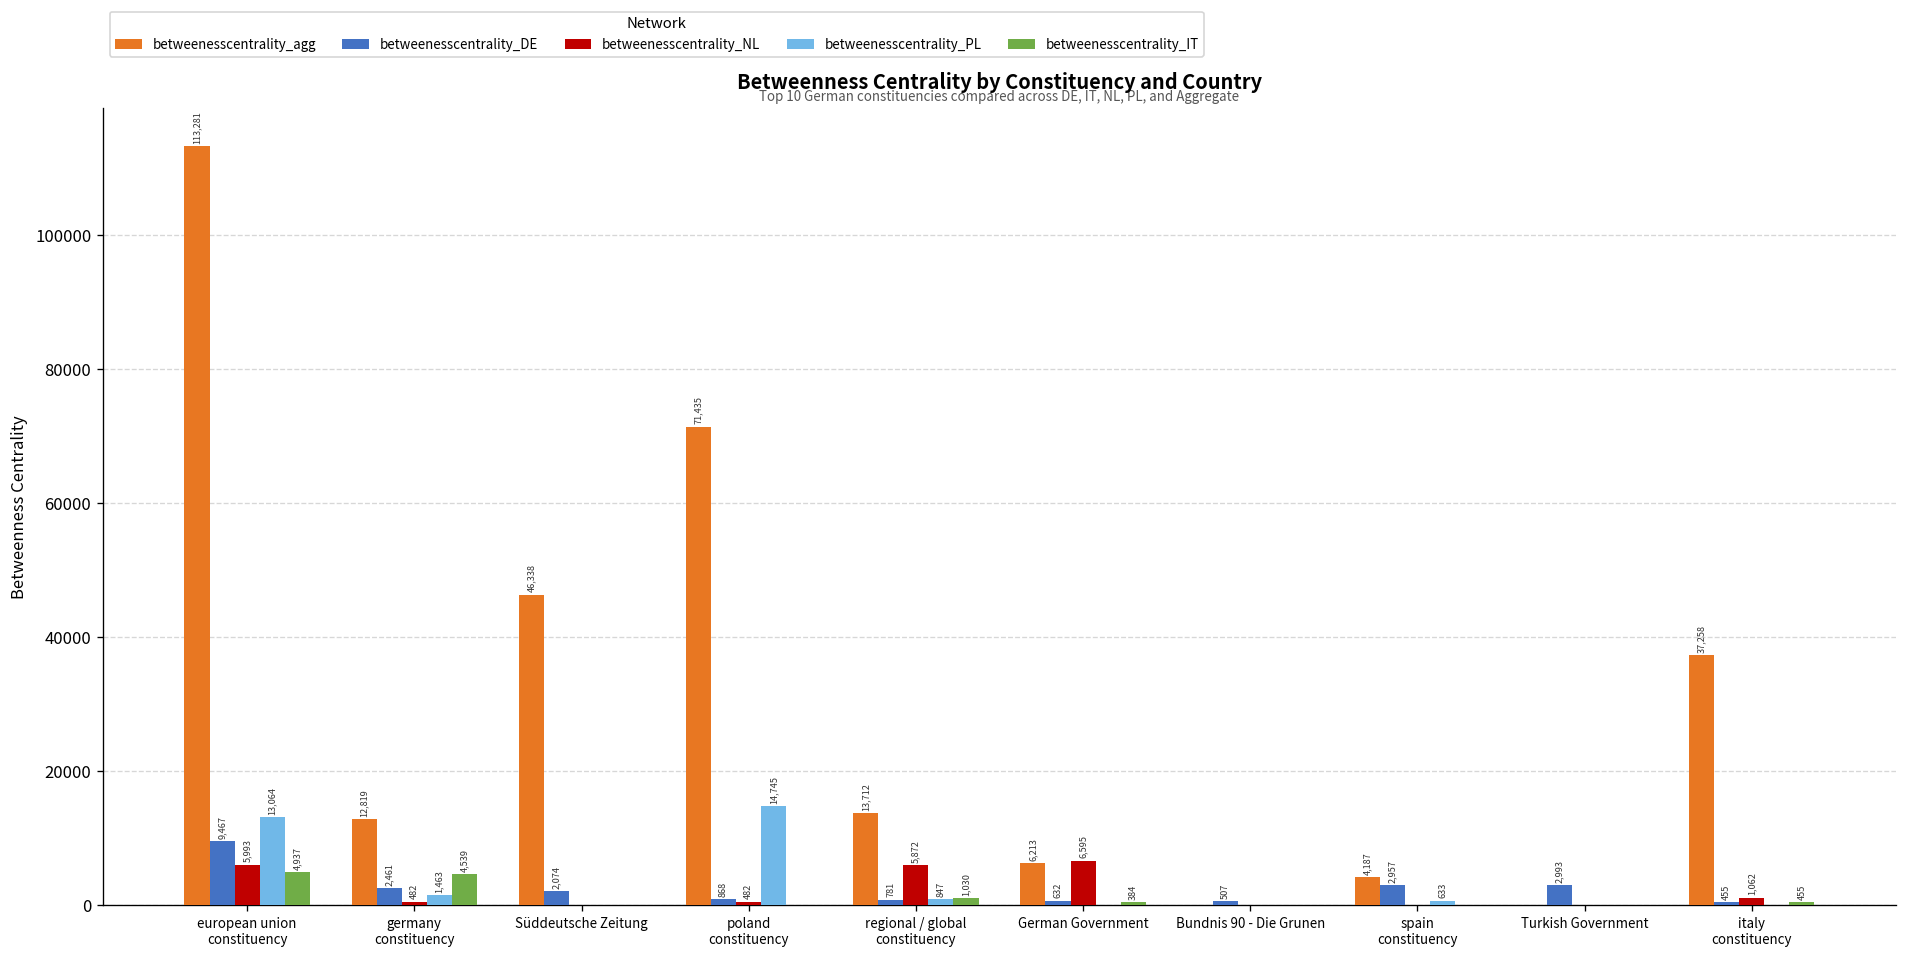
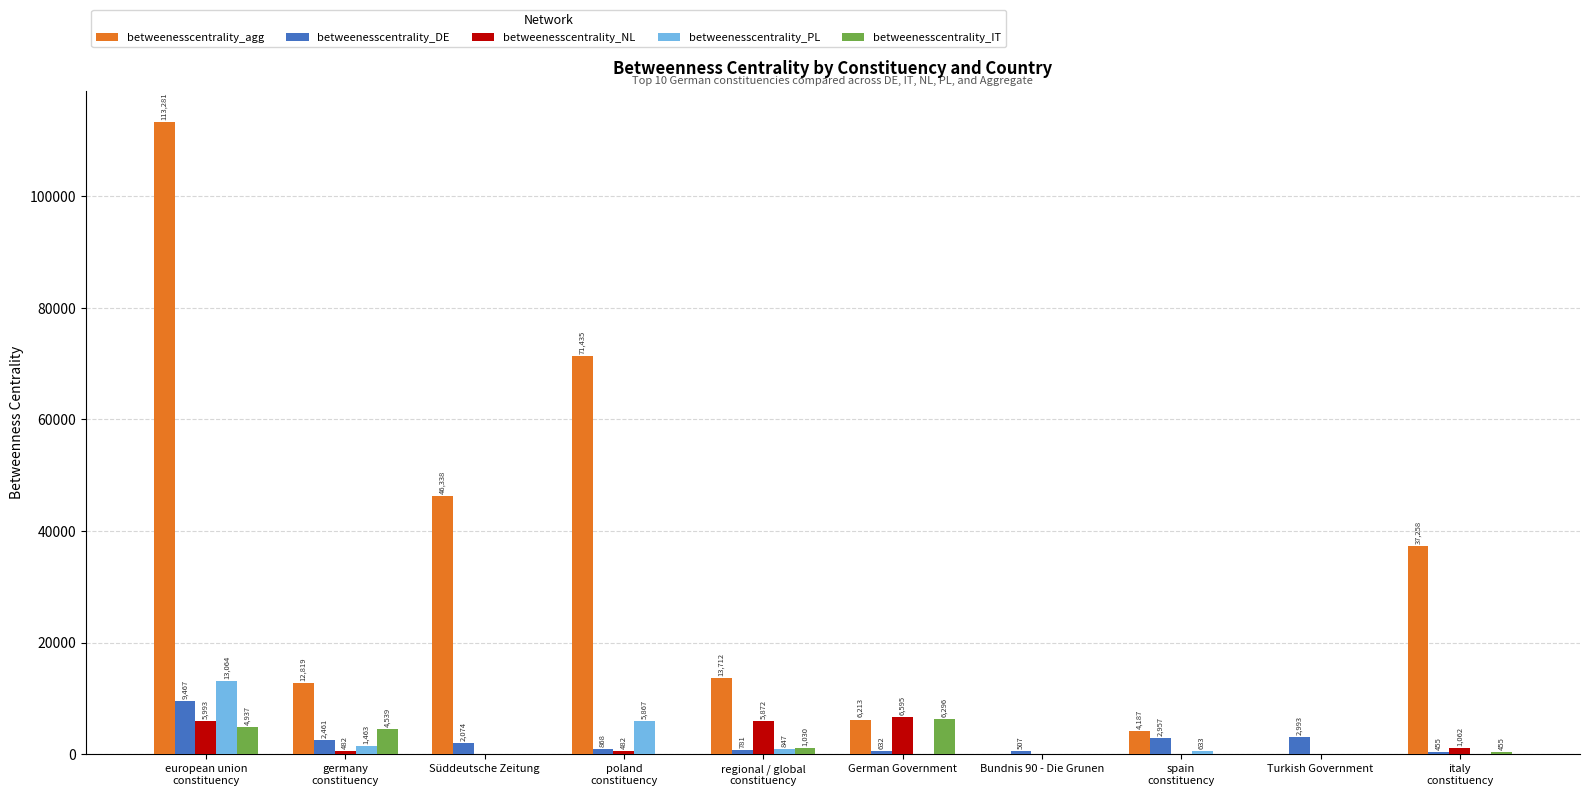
  {
    "betweenesscentrality_agg": {
      "european union constituency": "113,281",
      "germany constituency": "12,819",
      "Süddeutsche Zeitung": "46,338",
      "poland constituency": "71,435",
      "regional / global constituency": "13,712",
      "German Government": "6,213",
      "spain constituency": "4,187",
      "italy constituency": "37,258"
    },
    "betweenesscentrality_DE": {
      "european union constituency": "9,467",
      "germany constituency": "2,461",
      "Süddeutsche Zeitung": "2,074",
      "poland constituency": "868",
      "regional / global constituency": "781",
      "German Government": "632",
      "Bundnis 90 - Die Grunen": "507",
      "spain constituency": "2,957",
      "Turkish Government": "2,993",
      "italy constituency": "455"
    },
    "betweenesscentrality_NL": {
      "european union constituency": "5,993",
      "germany constituency": "482",
      "poland constituency": "482",
      "regional / global constituency": "5,872",
      "German Government": "6,595",
      "italy constituency": "1,062"
    },
    "betweenesscentrality_PL": {
      "european union constituency": "13,064",
      "germany constituency": "1,463",
-     "poland constituency": "14,745",
+     "poland constituency": "5,867",
      "regional / global constituency": "847",
      "spain constituency": "633"
    },
    "betweenesscentrality_IT": {
      "european union constituency": "4,937",
      "germany constituency": "4,539",
      "regional / global constituency": "1,030",
-     "German Government": "384",
+     "German Government": "6,296",
      "italy constituency": "455"
    }
  }
